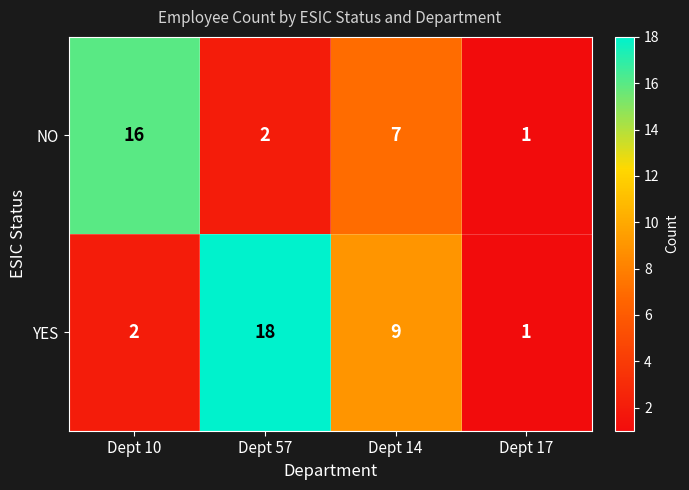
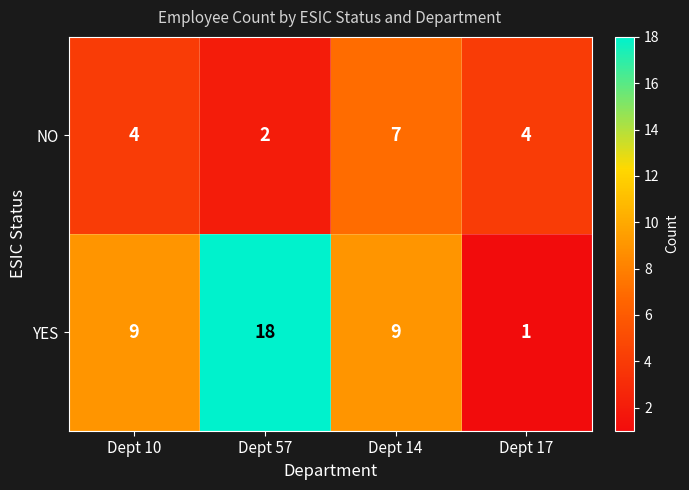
  {
    "NO": {
-     "Dept 10": 16,
+     "Dept 10": 4,
      "Dept 57": 2,
      "Dept 14": 7,
-     "Dept 17": 1
+     "Dept 17": 4
    },
    "YES": {
-     "Dept 10": 2,
+     "Dept 10": 9,
      "Dept 57": 18,
      "Dept 14": 9,
      "Dept 17": 1
    }
  }
